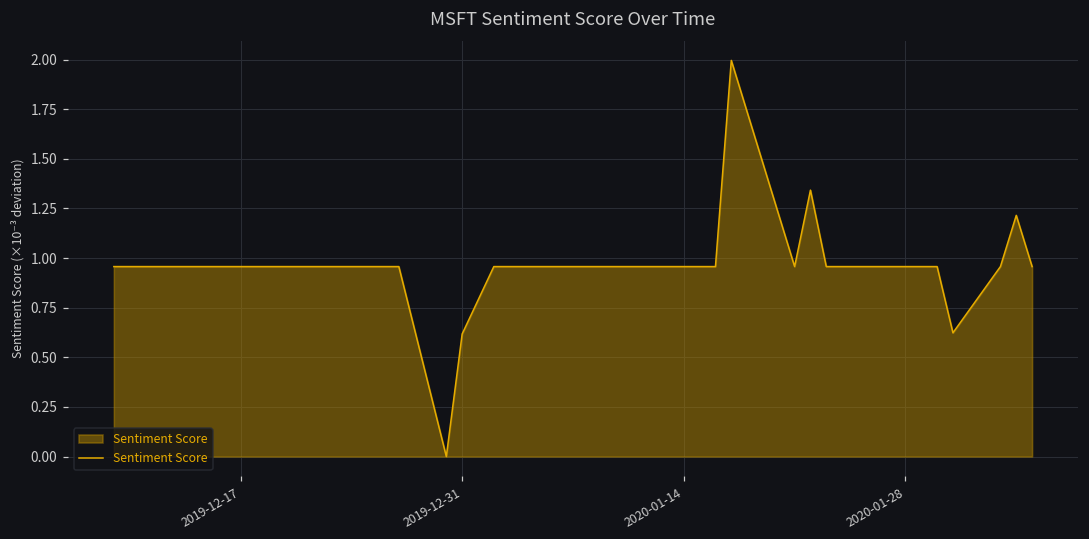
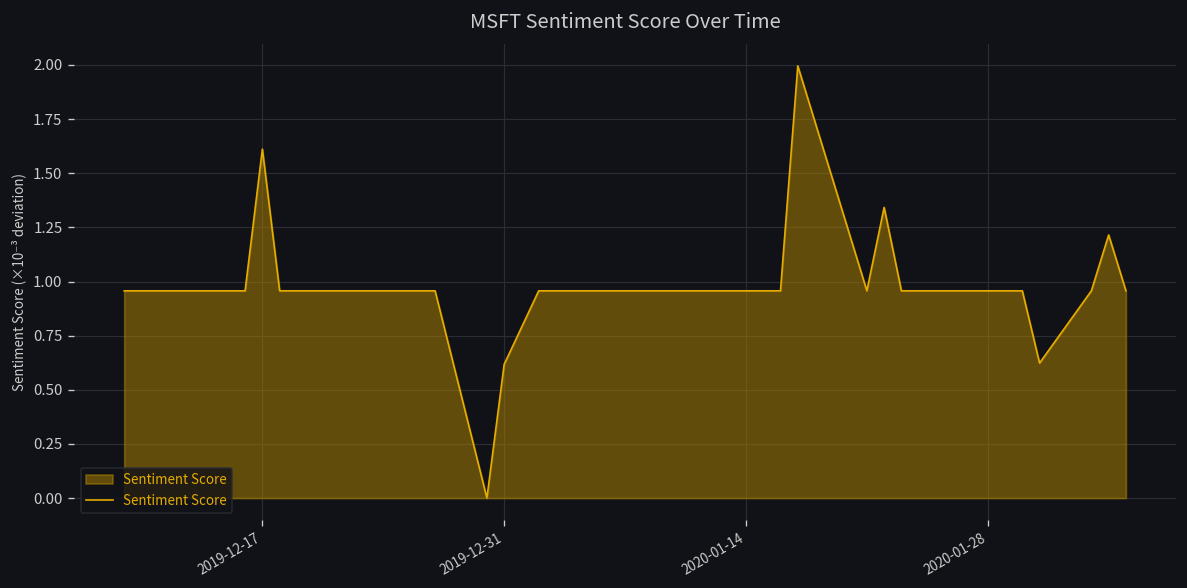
  {
-   "2019-12-17": 0.96,
+   "2019-12-17": 1.61,
    "2019-12-31": 0.62,
    "2020-01-14": 0.96,
    "2020-01-28": 0.96
  }
